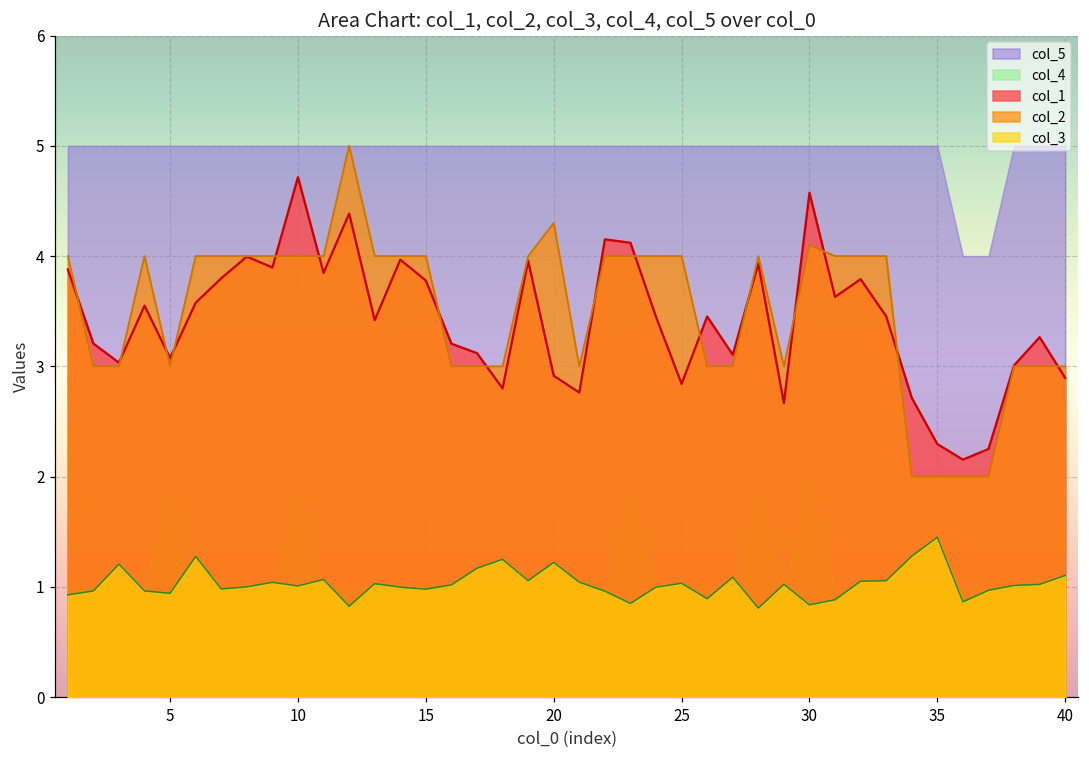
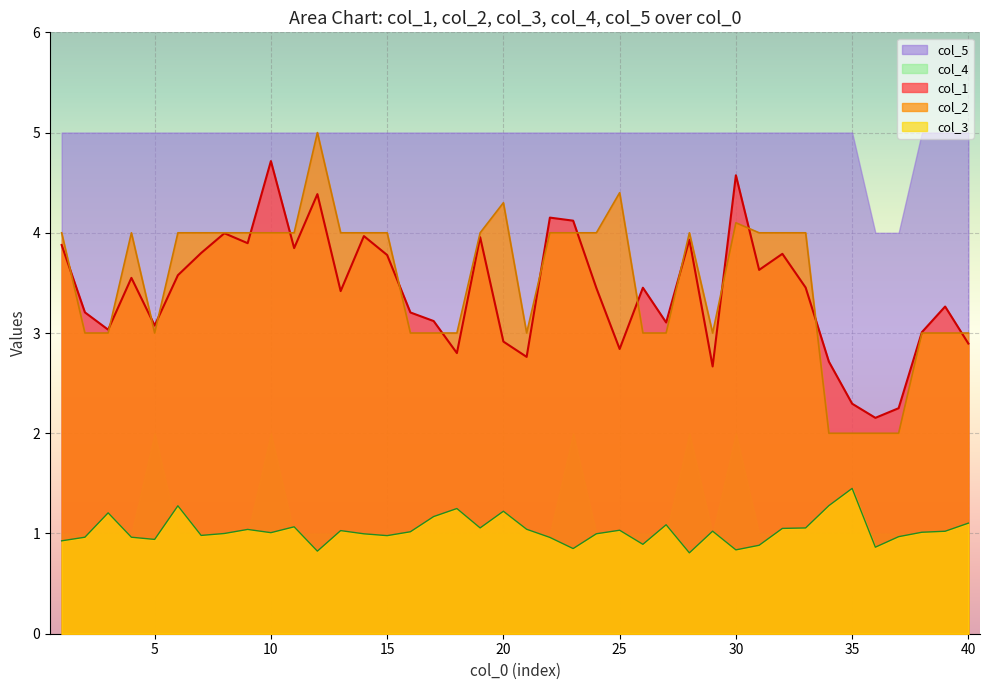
  {
    "col_5": {
      "5": 5.0,
      "10": 5.0,
      "15": 5.0,
      "20": 5.0,
      "25": 5.0,
      "30": 5.0,
      "35": 5.0
    },
    "col_4": {
      "5": 2.0,
      "10": 2.0,
      "20": 1.0,
      "25": 1.0,
      "30": 2.0,
      "35": 1.0,
      "40": 1.0
    },
    "col_1": {
      "5": 3.08,
      "10": 4.7,
      "15": 3.8,
      "20": 2.9,
      "25": 2.84,
      "30": 4.57,
      "35": 2.3,
      "40": 2.9
    },
    "col_2": {
      "5": 3.0,
      "10": 4.0,
      "15": 4.0,
      "20": 4.3,
-     "25": 4.0,
+     "25": 4.4,
      "30": 4.1,
      "35": 2.0,
      "40": 3.0
    },
    "col_3": {
      "5": 0.94,
      "10": 1.0,
      "20": 1.2,
      "25": 1.03,
      "30": 0.84,
      "35": 1.45,
      "40": 1.1
    }
  }
